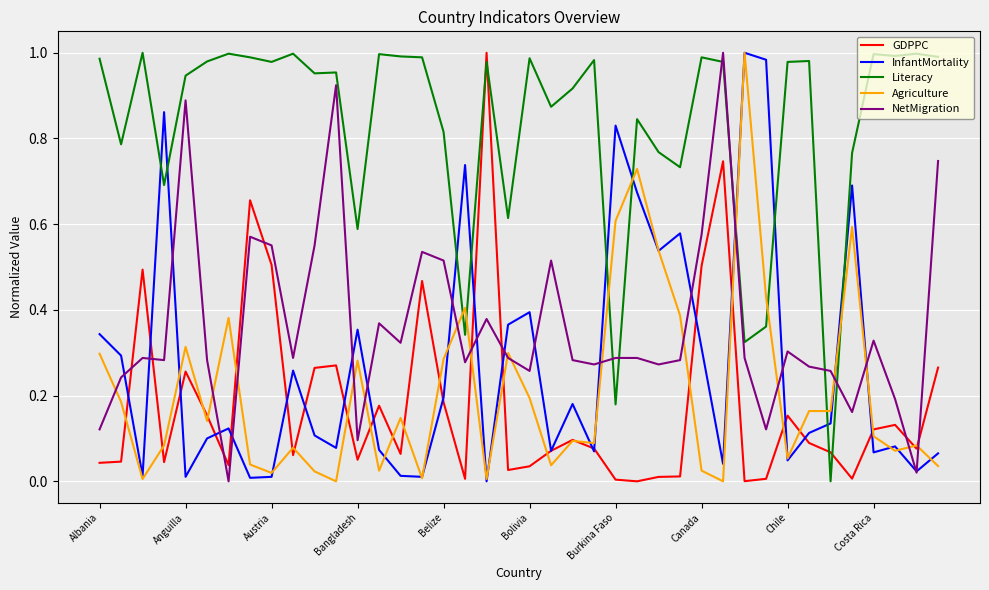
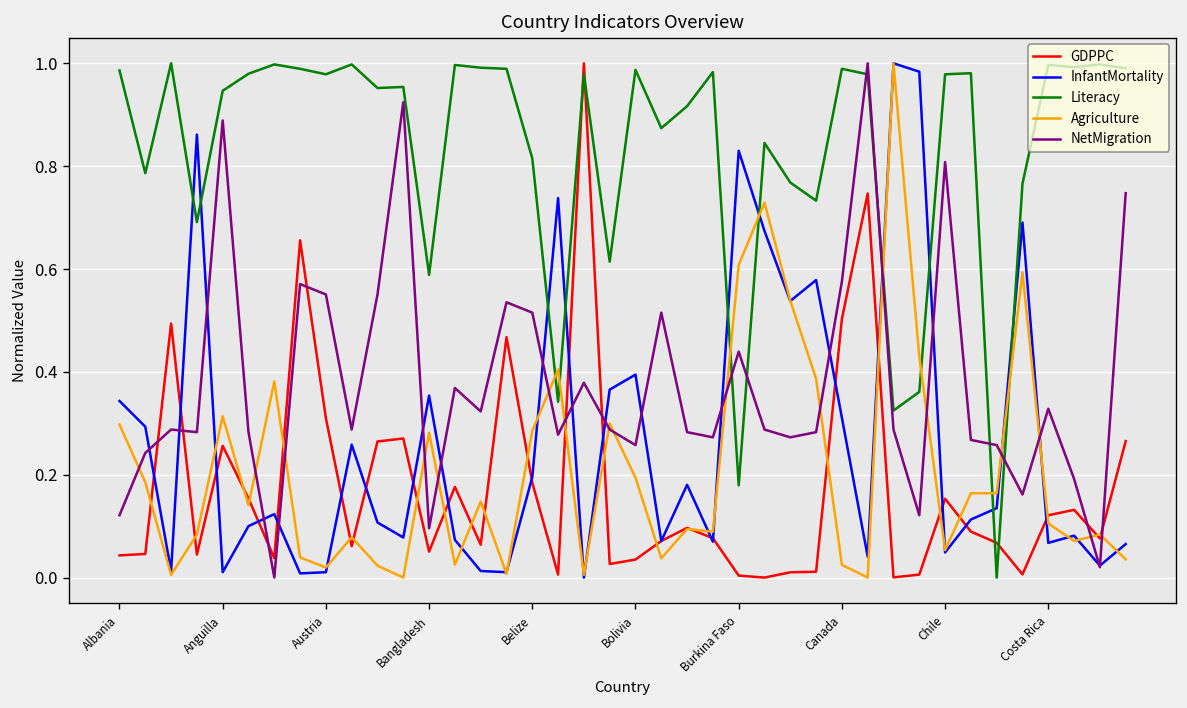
  {
    "GDPPC": {
      "Albania": 0.04,
      "Anguilla": 0.26,
-     "Austria": 0.50,
+     "Austria": 0.31,
      "Bangladesh": 0.05,
      "Belize": 0.18,
      "Bolivia": 0.04,
      "Burkina Faso": 0.00,
      "Canada": 0.50,
      "Chile": 0.15,
      "Costa Rica": 0.12
    },
    "InfantMortality": {
      "Albania": 0.34,
      "Anguilla": 0.01,
      "Austria": 0.01,
      "Bangladesh": 0.35,
      "Belize": 0.20,
      "Bolivia": 0.39,
      "Burkina Faso": 0.83,
      "Canada": 0.31,
      "Costa Rica": 0.07
    },
    "Literacy": {
      "Albania": 0.99,
      "Anguilla": 0.95,
      "Austria": 0.98,
      "Bangladesh": 0.59,
      "Belize": 0.82,
      "Bolivia": 0.99,
      "Burkina Faso": 0.18,
      "Canada": 0.99,
      "Chile": 0.98
    },
    "Agriculture": {
      "Albania": 0.30,
      "Anguilla": 0.31,
      "Austria": 0.02,
      "Bangladesh": 0.28,
      "Belize": 0.29,
      "Bolivia": 0.19,
      "Burkina Faso": 0.61,
      "Canada": 0.02,
      "Costa Rica": 0.11
    },
    "NetMigration": {
      "Albania": 0.12,
      "Anguilla": 0.89,
      "Austria": 0.55,
      "Bangladesh": 0.10,
      "Belize": 0.52,
      "Bolivia": 0.26,
-     "Burkina Faso": 0.29,
+     "Burkina Faso": 0.44,
      "Canada": 0.58,
-     "Chile": 0.30,
+     "Chile": 0.81,
      "Costa Rica": 0.33
    }
  }
